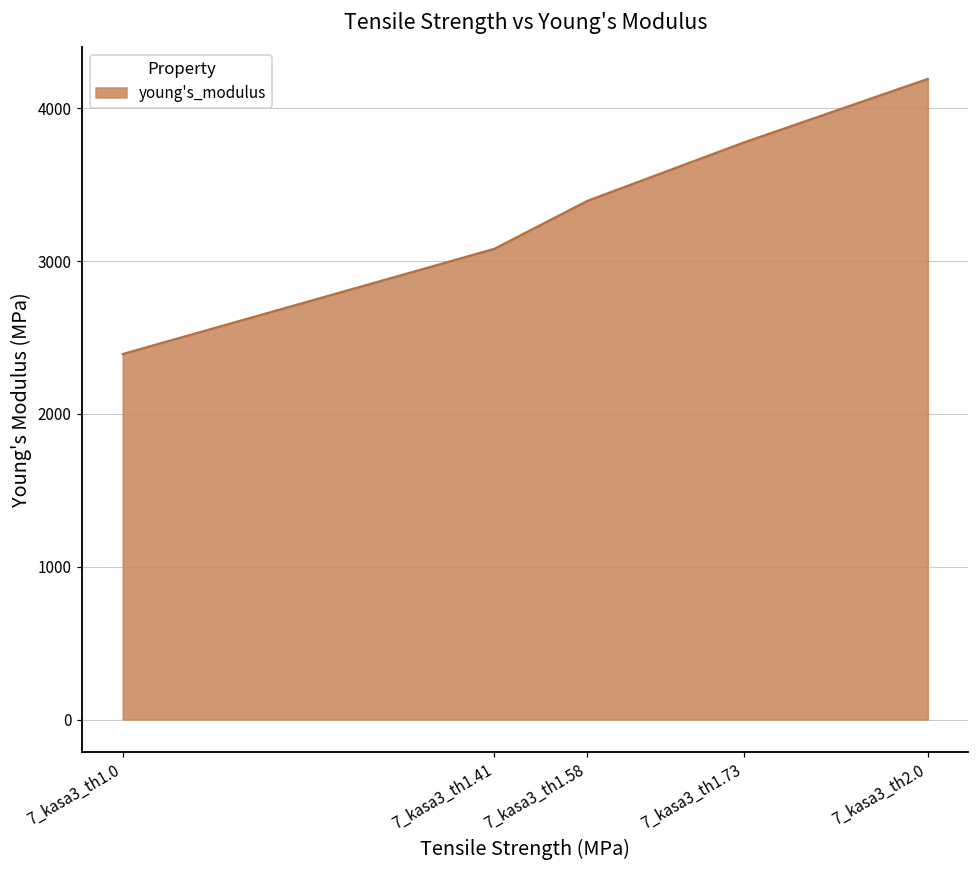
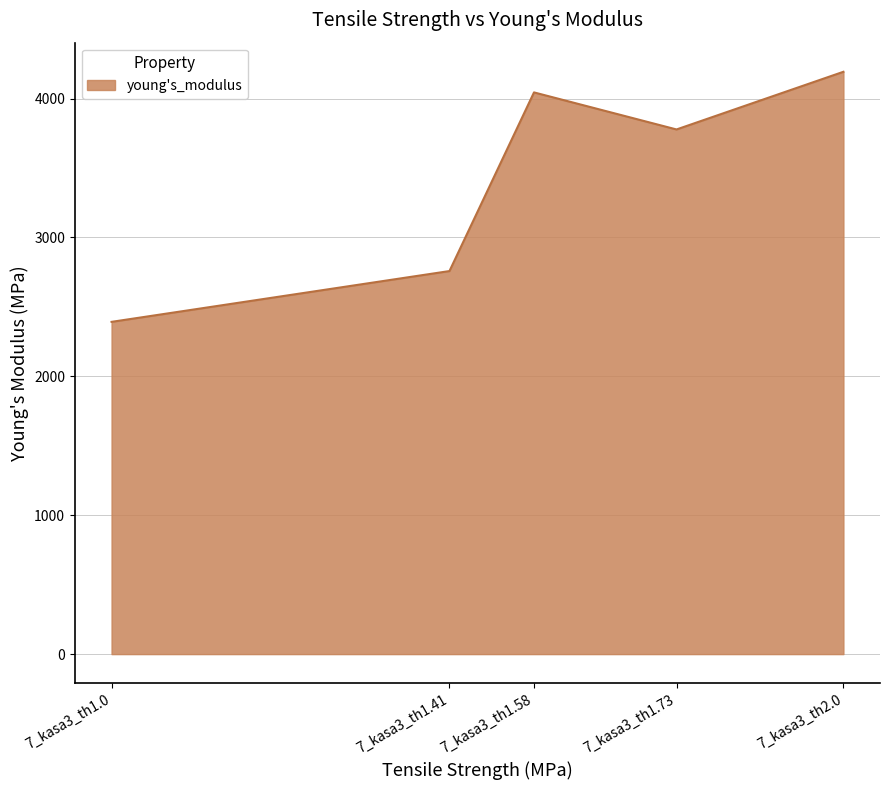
  {
    "7_kasa3_th1.0": 2390,
-   "7_kasa3_th1.41": 3080,
-   "7_kasa3_th1.58": 3390,
+   "7_kasa3_th1.41": 2760,
+   "7_kasa3_th1.58": 4040,
    "7_kasa3_th1.73": 3780,
    "7_kasa3_th2.0": 4190
  }
